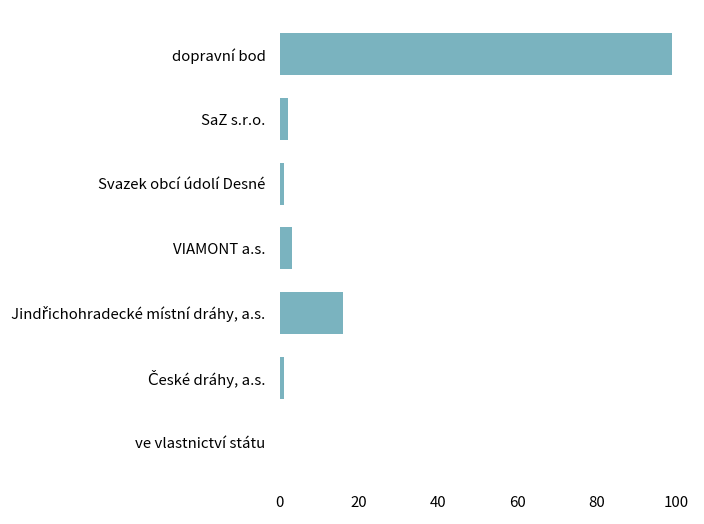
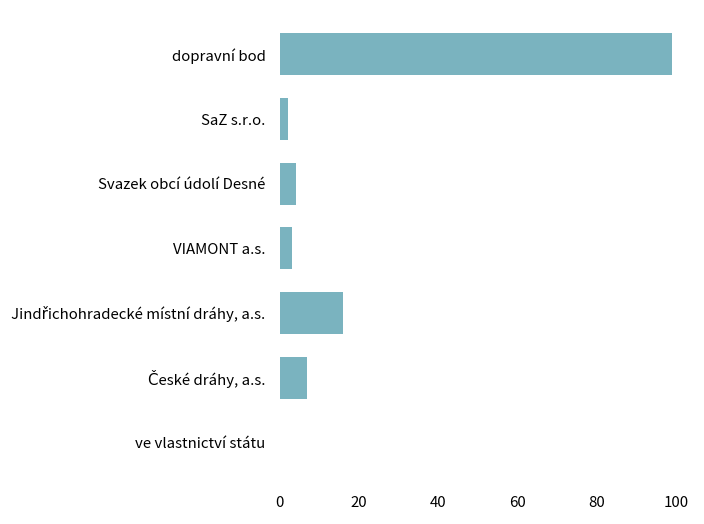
  {
    "dopravní bod": 99,
    "SaZ s.r.o.": 2,
-   "Svazek obcí údolí Desné": 1,
+   "Svazek obcí údolí Desné": 4,
    "VIAMONT a.s.": 3,
    "Jindřichohradecké místní dráhy, a.s.": 16,
-   "České dráhy, a.s.": 1,
+   "České dráhy, a.s.": 7,
    "ve vlastnictví státu": 0
  }
